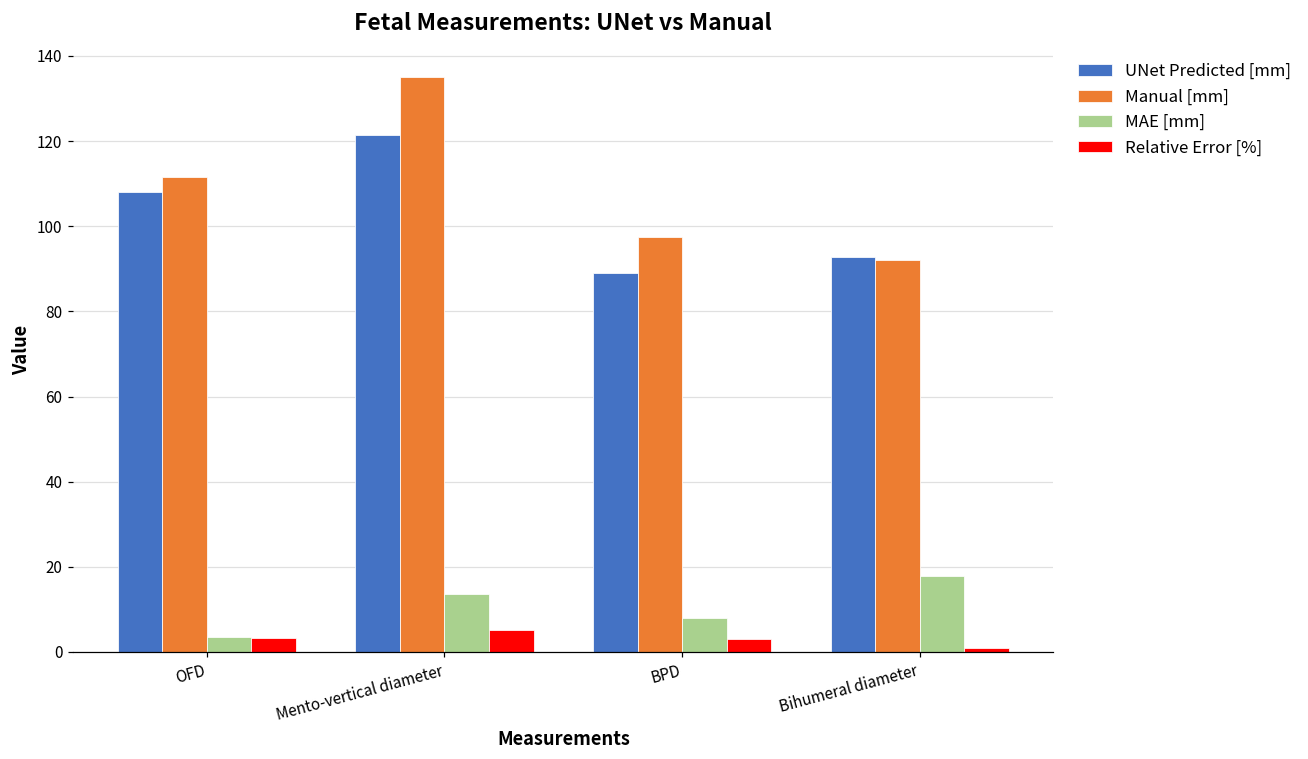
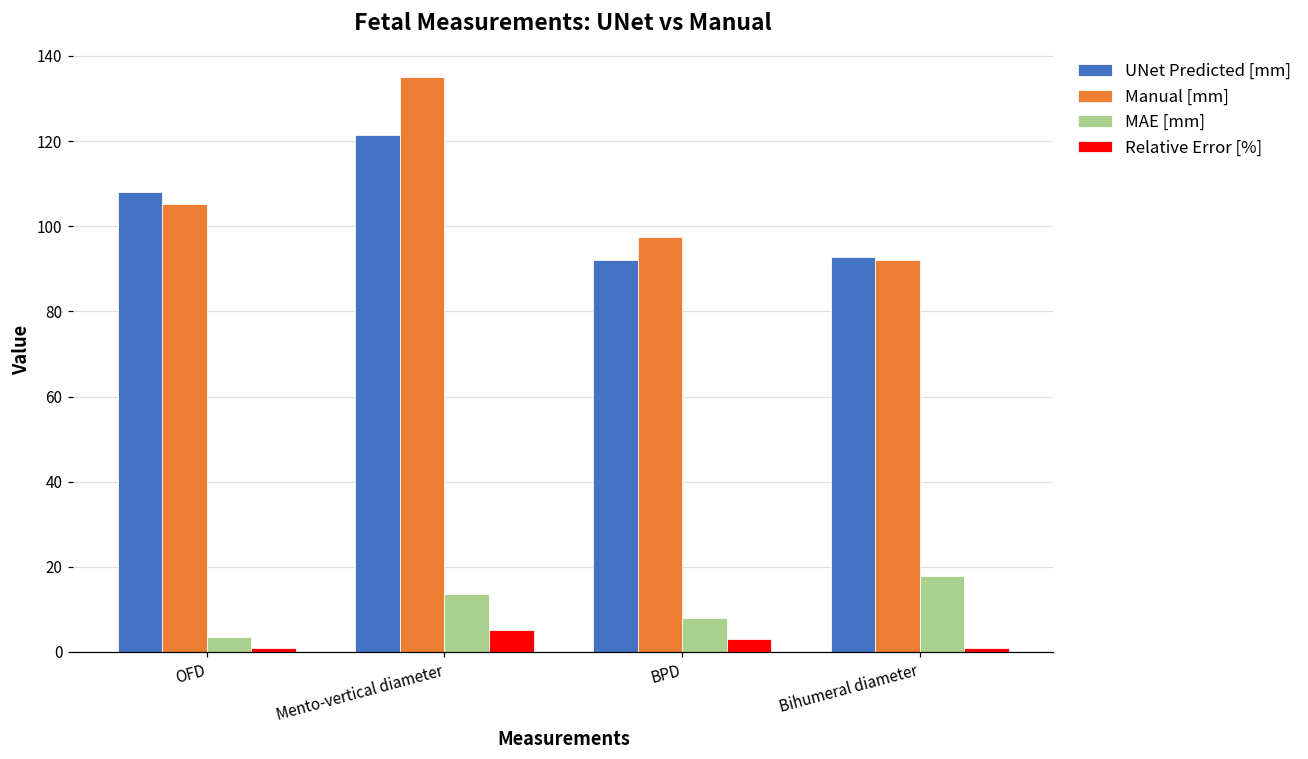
  {
    "UNet Predicted [mm]": {
      "OFD": 108,
      "Mento-vertical diameter": 121,
-     "BPD": 89,
+     "BPD": 92,
      "Bihumeral diameter": 93
    },
    "Manual [mm]": {
-     "OFD": 112,
+     "OFD": 105,
      "Mento-vertical diameter": 135,
      "BPD": 98,
      "Bihumeral diameter": 92
    },
    "MAE [mm]": {
      "OFD": 4,
      "Mento-vertical diameter": 14,
      "BPD": 8,
      "Bihumeral diameter": 18
    },
    "Relative Error [%]": {
-     "OFD": 3,
+     "OFD": 1,
      "Mento-vertical diameter": 5,
      "BPD": 3,
      "Bihumeral diameter": 1
    }
  }
